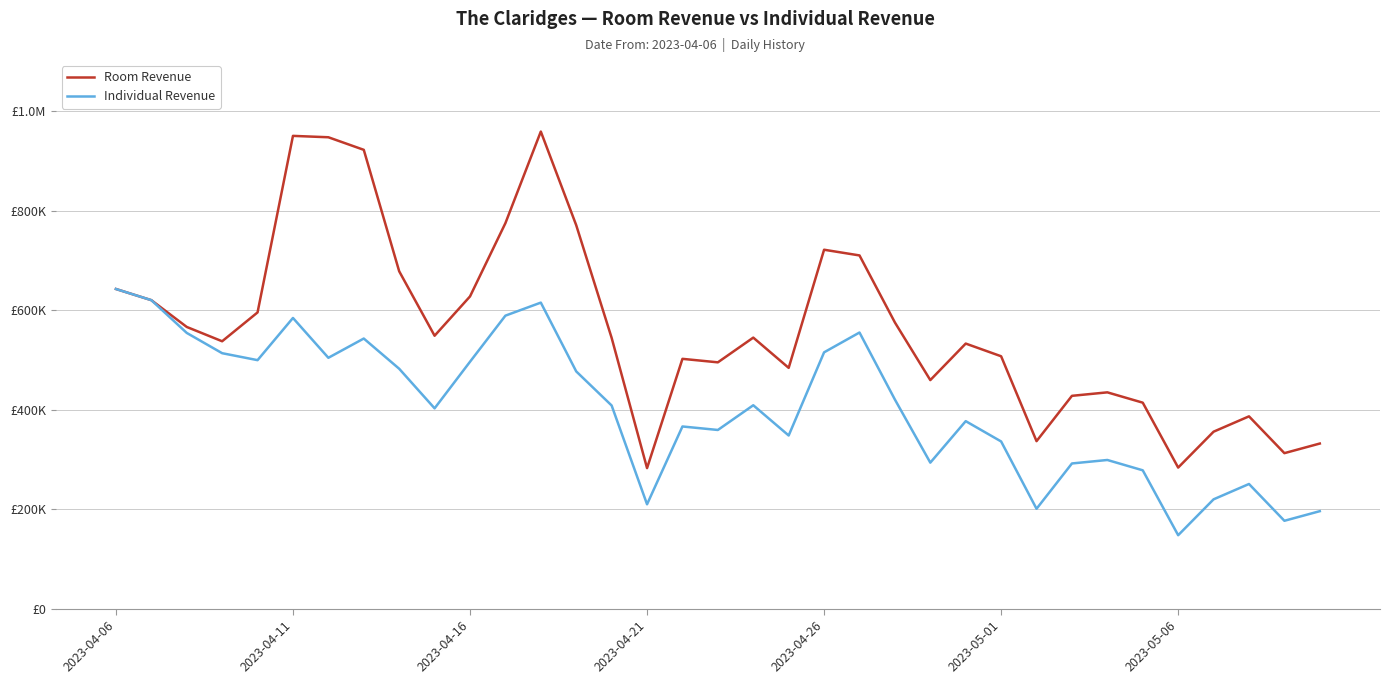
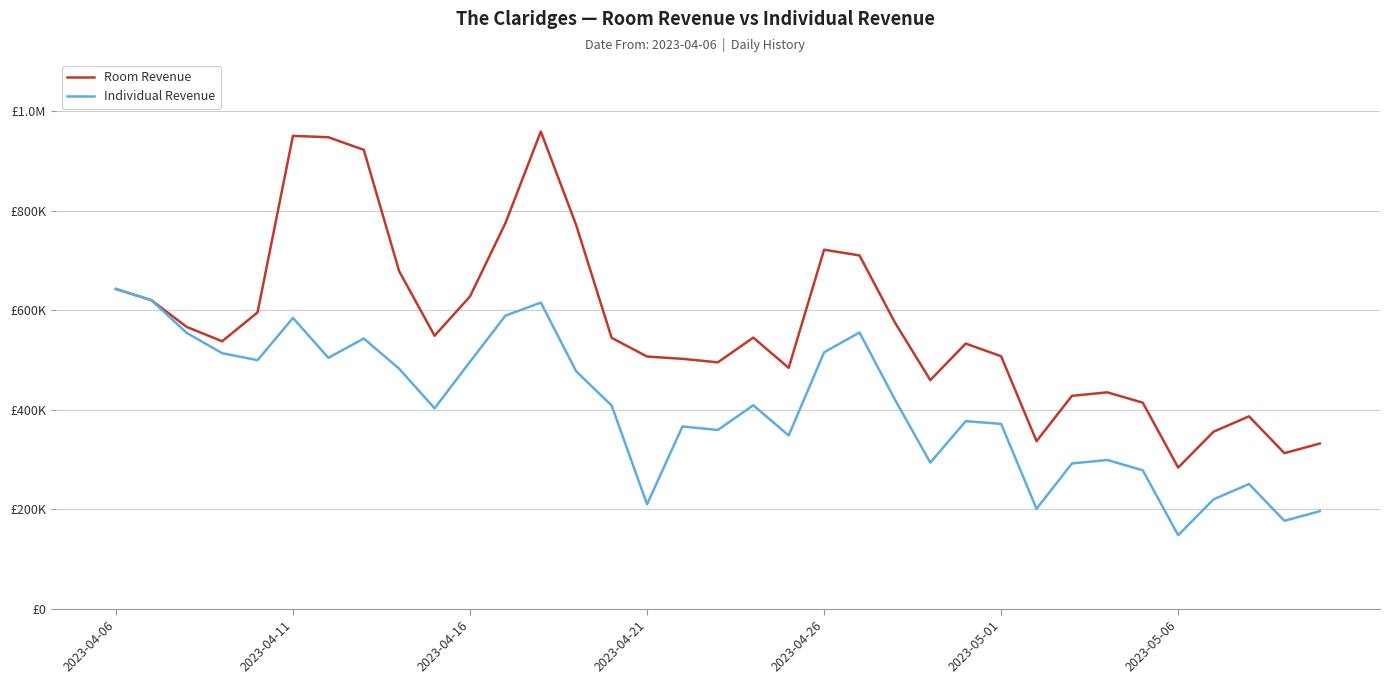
  {
    "Room Revenue": {
      "2023-04-11": "£950000",
      "2023-04-16": "£630000",
-     "2023-04-21": "£280000",
+     "2023-04-21": "£510000",
      "2023-04-26": "£720000",
      "2023-05-01": "£510000",
      "2023-05-06": "£280000"
    },
    "Individual Revenue": {
      "2023-04-11": "£580000",
      "2023-04-16": "£500000",
      "2023-04-21": "£210000",
      "2023-04-26": "£520000",
-     "2023-05-01": "£340000",
+     "2023-05-01": "£370000",
      "2023-05-06": "£150000"
    }
  }
